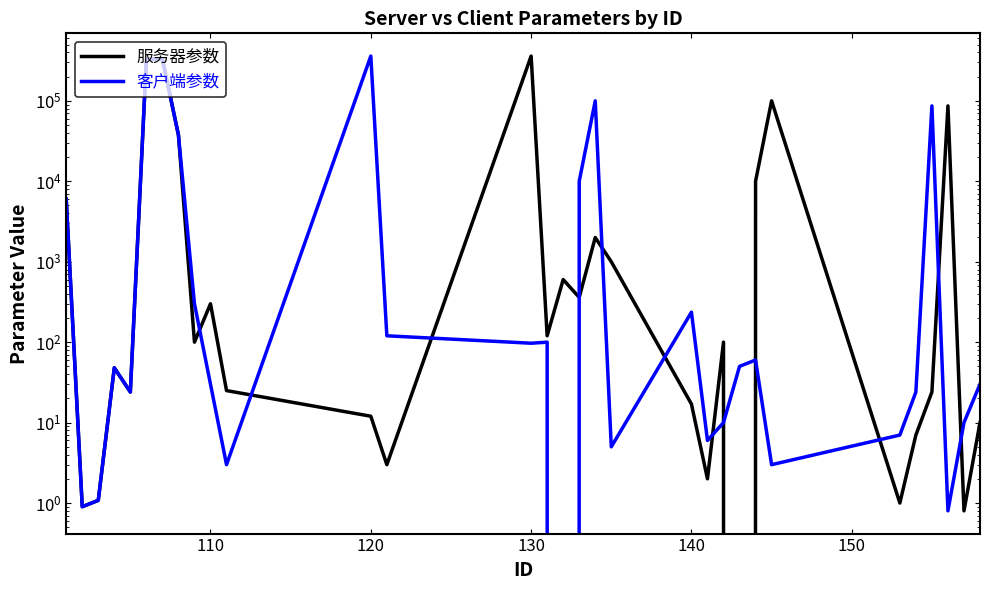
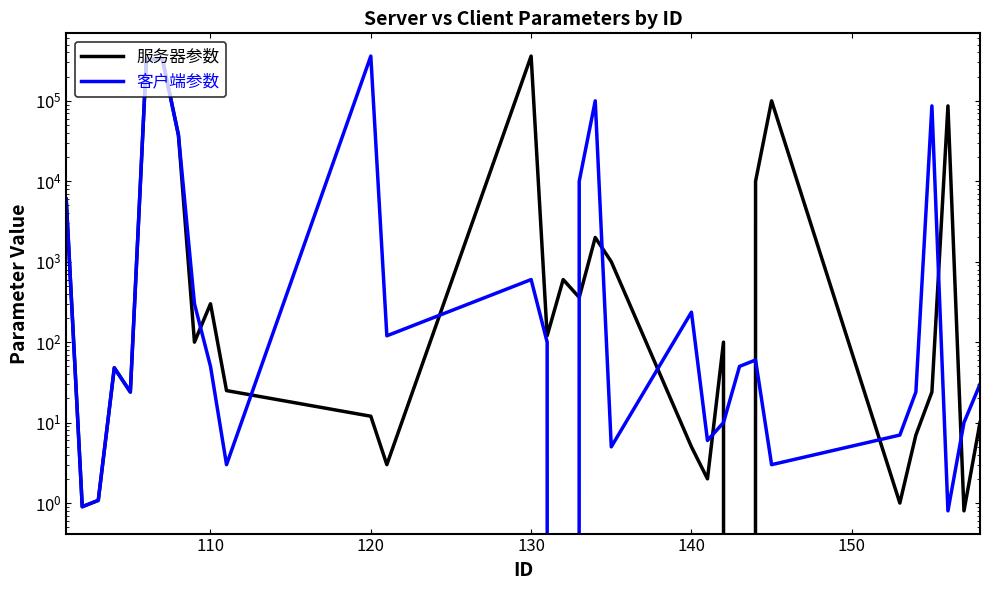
  {
    "服务器参数": {
      "110": 300,
      "120": 12,
      "130": 400000,
-     "140": 17
+     "140": 5
    },
    "客户端参数": {
-     "110": 30,
+     "110": 50,
      "120": 400000,
-     "130": 100,
+     "130": 600,
      "140": 240
    }
  }
